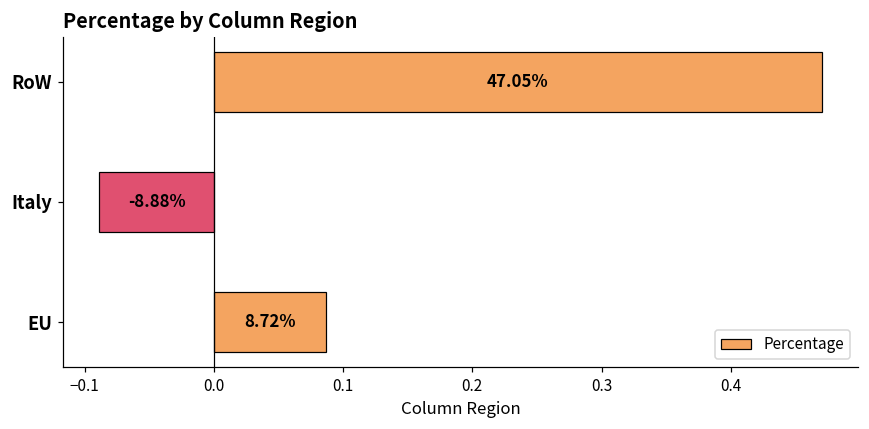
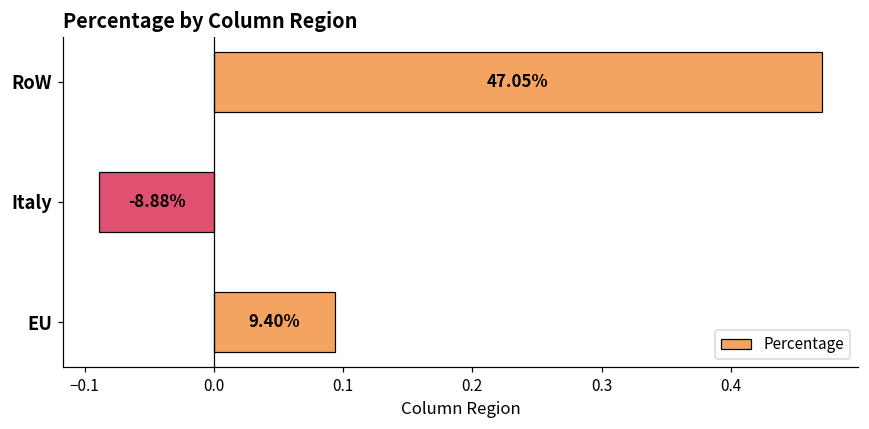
  {
    "RoW": "47.05%",
    "Italy": "-8.88%",
-   "EU": "8.72%"
+   "EU": "9.40%"
  }
